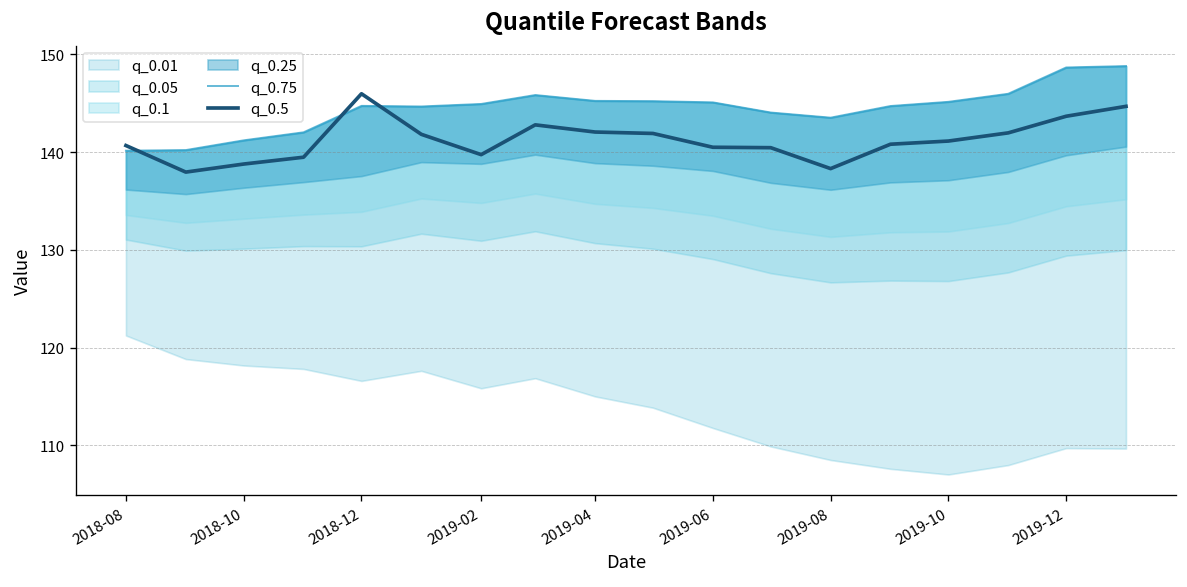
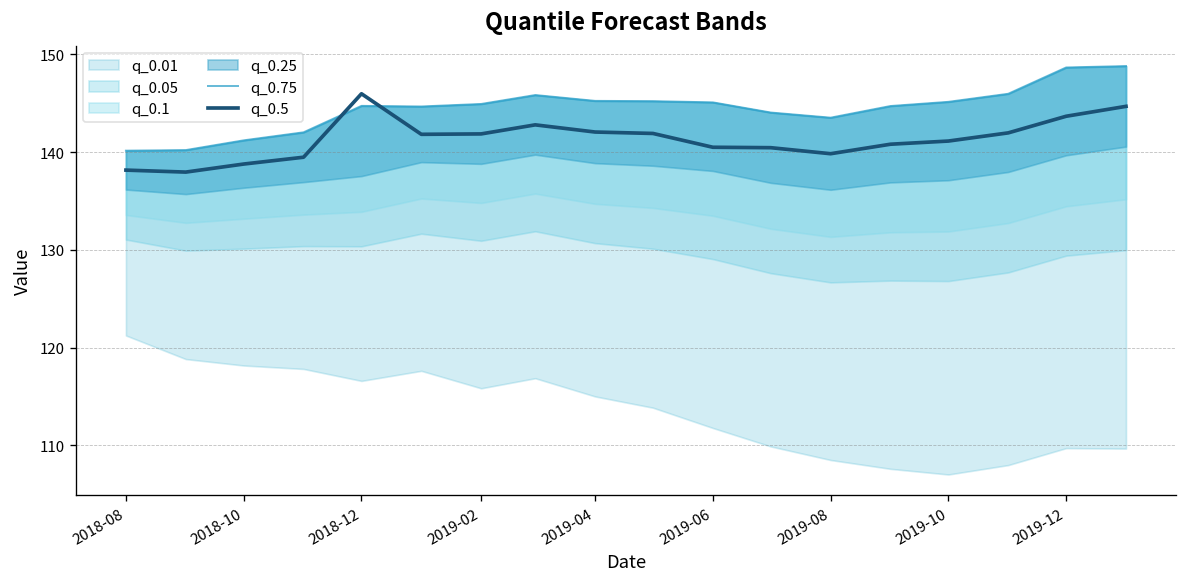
  {
    "q_0.25": {
      "2018-08": 140,
      "2018-10": 141,
      "2018-12": 145,
      "2019-02": 145,
      "2019-04": 145,
      "2019-06": 145,
      "2019-08": 144,
      "2019-10": 145,
      "2019-12": 149
    },
    "q_0.5": {
-     "2018-08": 141,
+     "2018-08": 138,
      "2018-10": 139,
      "2018-12": 146,
-     "2019-02": 140,
+     "2019-02": 142,
      "2019-04": 142,
      "2019-06": 141,
-     "2019-08": 138,
+     "2019-08": 140,
      "2019-10": 141,
      "2019-12": 144
    }
  }
